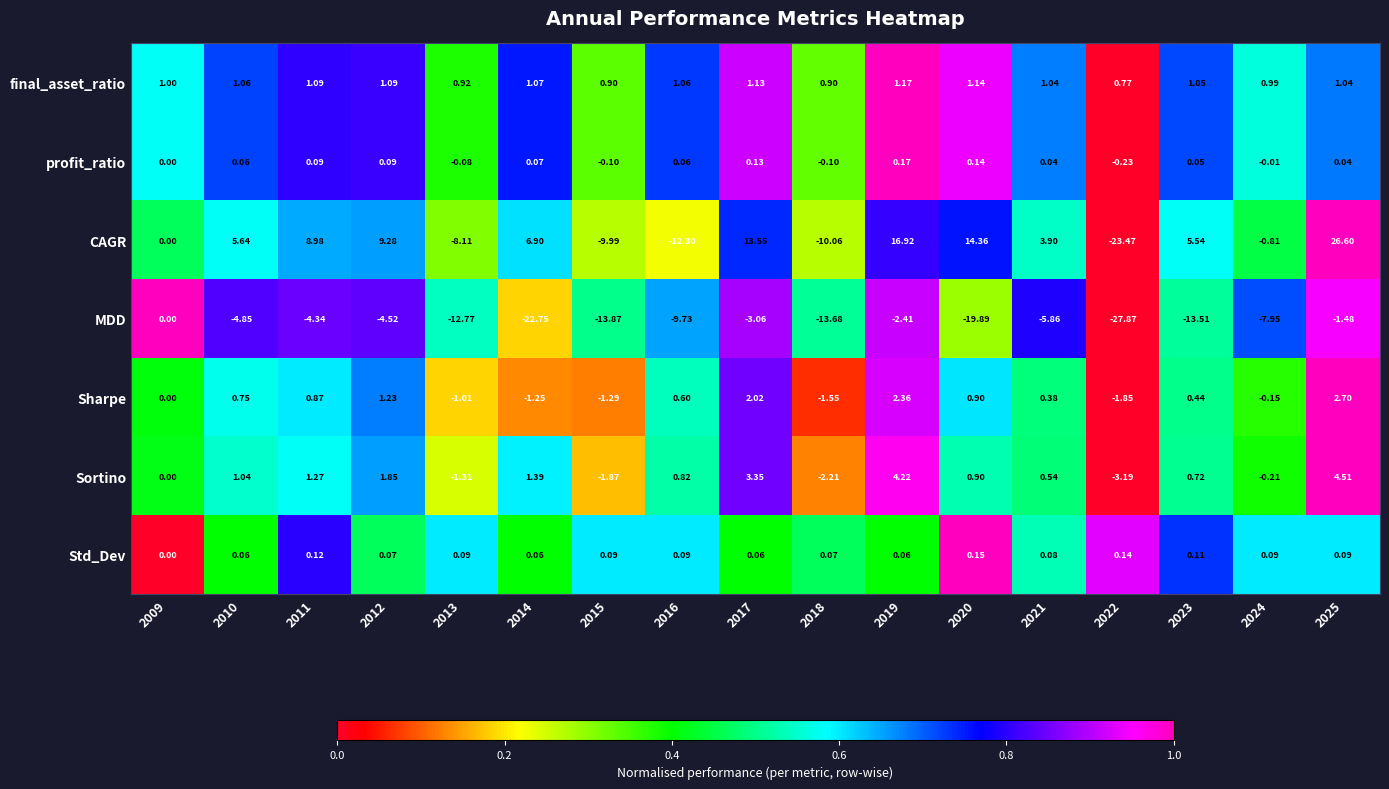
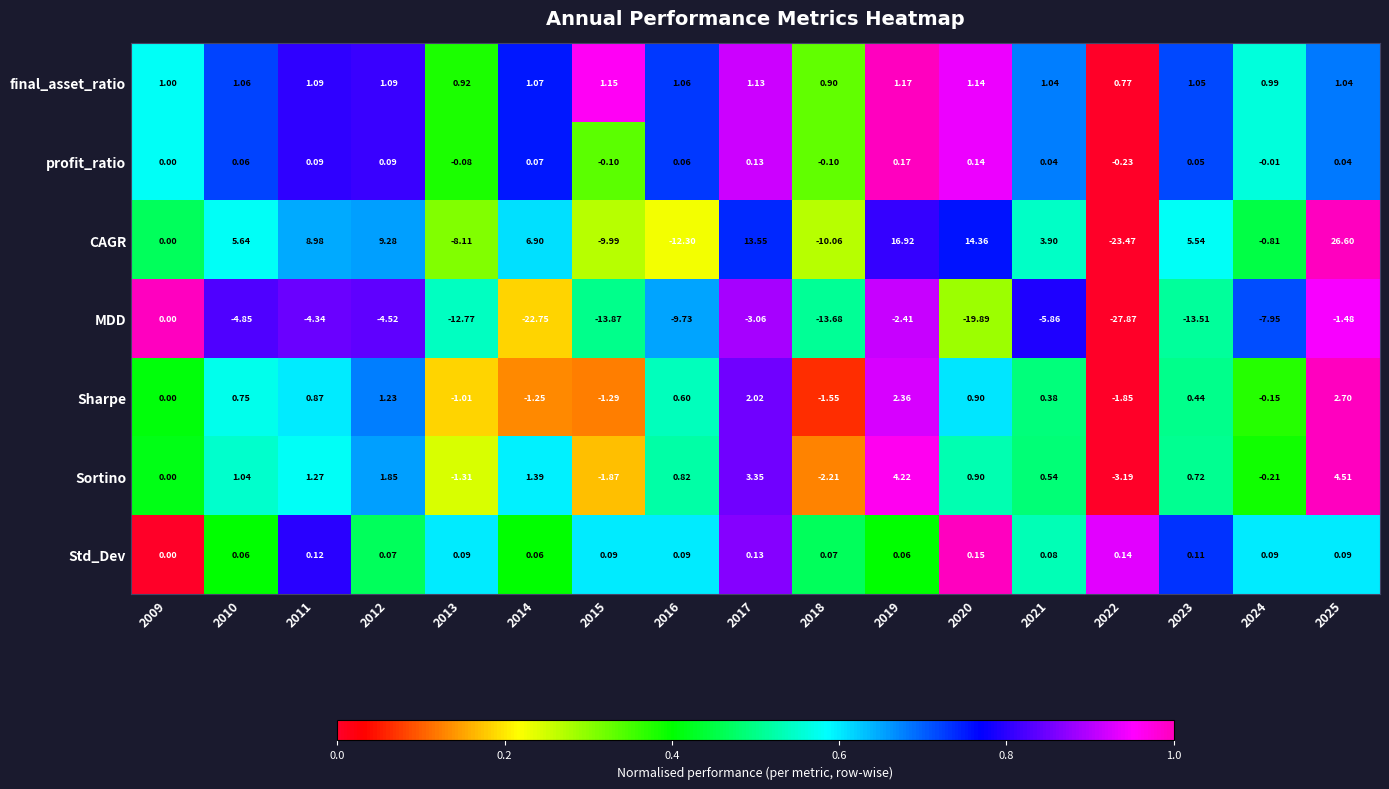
  {
    "final_asset_ratio": {
      "2009": 1.00,
      "2010": 1.06,
      "2011": 1.09,
      "2012": 1.09,
      "2013": 0.92,
      "2014": 1.07,
-     "2015": 0.90,
+     "2015": 1.15,
      "2016": 1.06,
      "2017": 1.13,
      "2018": 0.90,
      "2019": 1.17,
      "2020": 1.14,
      "2021": 1.04,
      "2022": 0.77,
      "2023": 1.05,
      "2024": 0.99,
      "2025": 1.04
    },
    "profit_ratio": {
      "2009": 0.00,
      "2010": 0.06,
      "2011": 0.09,
      "2012": 0.09,
      "2013": -0.08,
      "2014": 0.07,
      "2015": -0.10,
      "2016": 0.06,
      "2017": 0.13,
      "2018": -0.10,
      "2019": 0.17,
      "2020": 0.14,
      "2021": 0.04,
      "2022": -0.23,
      "2023": 0.05,
      "2024": -0.01,
      "2025": 0.04
    },
    "CAGR": {
      "2009": 0.00,
      "2010": 5.64,
      "2011": 8.98,
      "2012": 9.28,
      "2013": -8.11,
      "2014": 6.90,
      "2015": -9.99,
      "2016": -12.30,
      "2017": 13.55,
      "2018": -10.06,
      "2019": 16.92,
      "2020": 14.36,
      "2021": 3.90,
      "2022": -23.47,
      "2023": 5.54,
      "2024": -0.81,
      "2025": 26.60
    },
    "MDD": {
      "2009": 0.00,
      "2010": -4.85,
      "2011": -4.34,
      "2012": -4.52,
      "2013": -12.77,
      "2014": -22.75,
      "2015": -13.87,
      "2016": -9.73,
      "2017": -3.06,
      "2018": -13.68,
      "2019": -2.41,
      "2020": -19.89,
      "2021": -5.86,
      "2022": -27.87,
      "2023": -13.51,
      "2024": -7.95,
      "2025": -1.48
    },
    "Sharpe": {
      "2009": 0.00,
      "2010": 0.75,
      "2011": 0.87,
      "2012": 1.23,
      "2013": -1.01,
      "2014": -1.25,
      "2015": -1.29,
      "2016": 0.60,
      "2017": 2.02,
      "2018": -1.55,
      "2019": 2.36,
      "2020": 0.90,
      "2021": 0.38,
      "2022": -1.85,
      "2023": 0.44,
      "2024": -0.15,
      "2025": 2.70
    },
    "Sortino": {
      "2009": 0.00,
      "2010": 1.04,
      "2011": 1.27,
      "2012": 1.85,
      "2013": -1.31,
      "2014": 1.39,
      "2015": -1.87,
      "2016": 0.82,
      "2017": 3.35,
      "2018": -2.21,
      "2019": 4.22,
      "2020": 0.90,
      "2021": 0.54,
      "2022": -3.19,
      "2023": 0.72,
      "2024": -0.21,
      "2025": 4.51
    },
    "Std_Dev": {
      "2009": 0.00,
      "2010": 0.06,
      "2011": 0.12,
      "2012": 0.07,
      "2013": 0.09,
      "2014": 0.06,
      "2015": 0.09,
      "2016": 0.09,
-     "2017": 0.06,
+     "2017": 0.13,
      "2018": 0.07,
      "2019": 0.06,
      "2020": 0.15,
      "2021": 0.08,
      "2022": 0.14,
      "2023": 0.11,
      "2024": 0.09,
      "2025": 0.09
    }
  }
